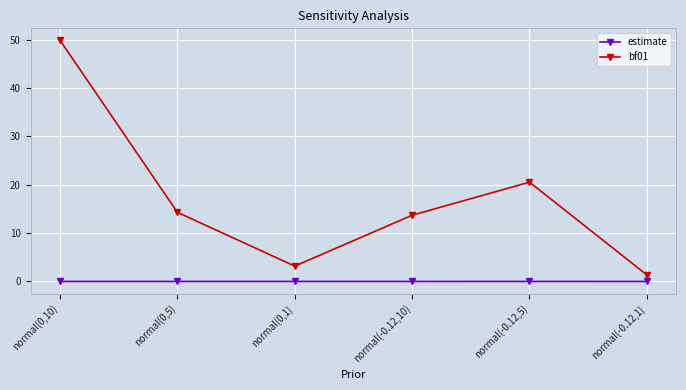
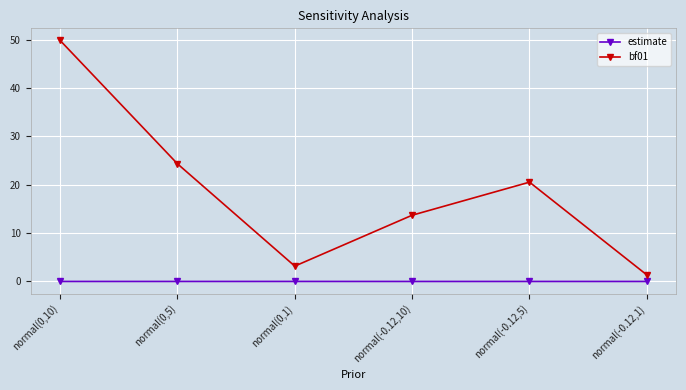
  {
    "estimate": {
      "normal(0,10)": 0,
      "normal(0,5)": 0,
      "normal(0,1)": 0,
      "normal(-0.12,10)": 0,
      "normal(-0.12,5)": 0,
      "normal(-0.12,1)": 0
    },
    "bf01": {
      "normal(0,10)": 50,
-     "normal(0,5)": 14,
+     "normal(0,5)": 24,
      "normal(0,1)": 3,
      "normal(-0.12,10)": 14,
      "normal(-0.12,5)": 21,
      "normal(-0.12,1)": 1
    }
  }
